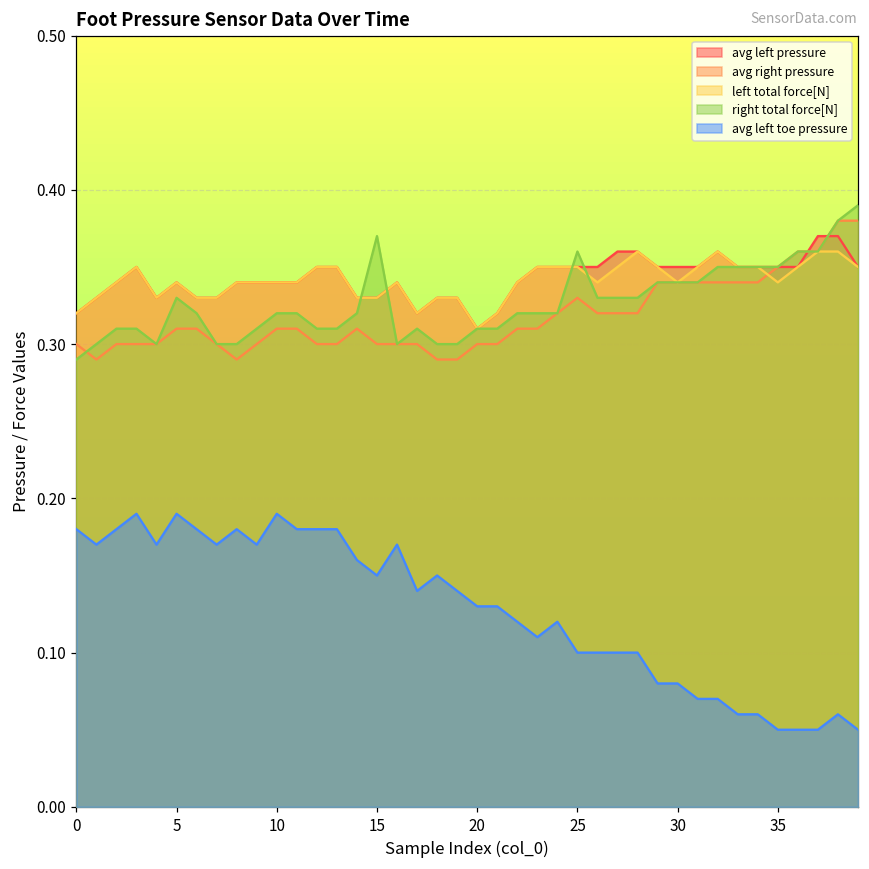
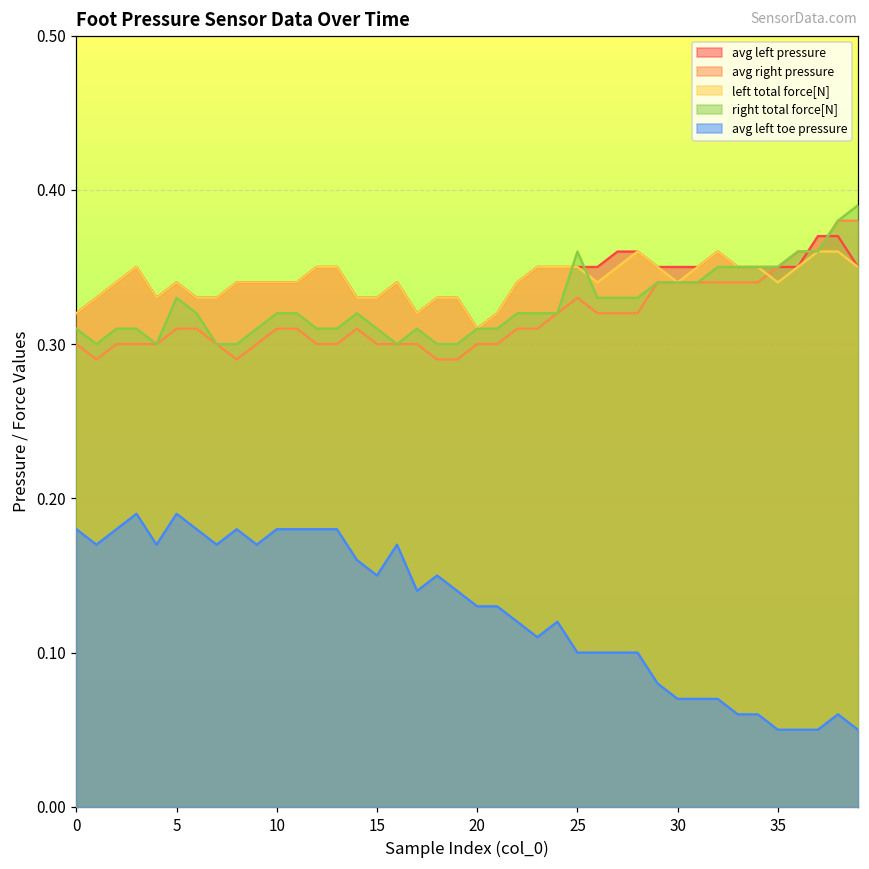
  {
    "right total force[N]": {
-     "0": 0.29,
+     "0": 0.31,
      "5": 0.33,
      "10": 0.32,
-     "15": 0.37,
+     "15": 0.31,
      "25": 0.36
    },
    "avg left toe pressure": {
      "0": 0.18,
      "5": 0.19,
-     "10": 0.19,
+     "10": 0.18,
      "15": 0.15,
      "20": 0.13,
      "25": 0.10,
-     "30": 0.08,
+     "30": 0.07,
      "35": 0.05
    }
  }
